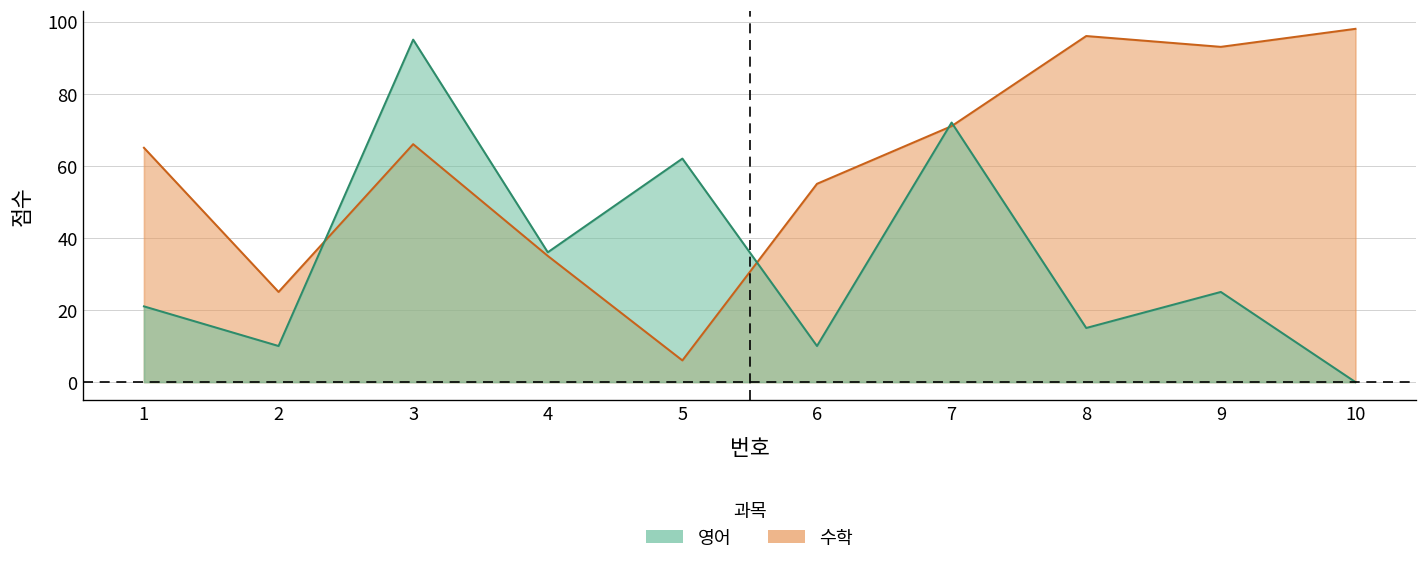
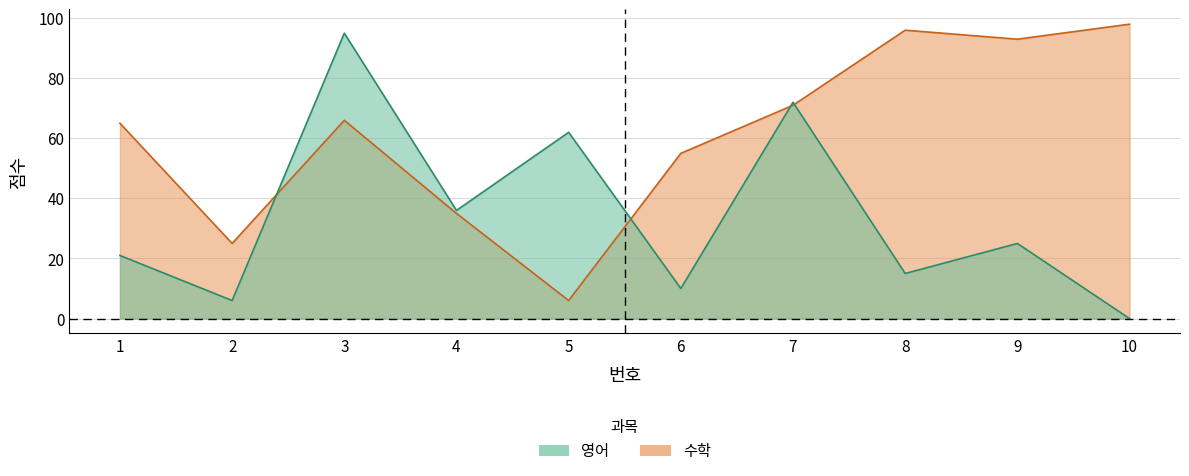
  {
    "수학": {
      "1": 65,
      "2": 25,
      "3": 66,
      "4": 35,
      "5": 6,
      "6": 55,
      "7": 71,
      "8": 96,
      "9": 93,
      "10": 98
    },
    "영어": {
      "1": 21,
-     "2": 10,
+     "2": 6,
      "3": 95,
      "4": 36,
      "5": 62,
      "6": 10,
      "7": 72,
      "8": 15,
      "9": 25,
      "10": 0
    }
  }
